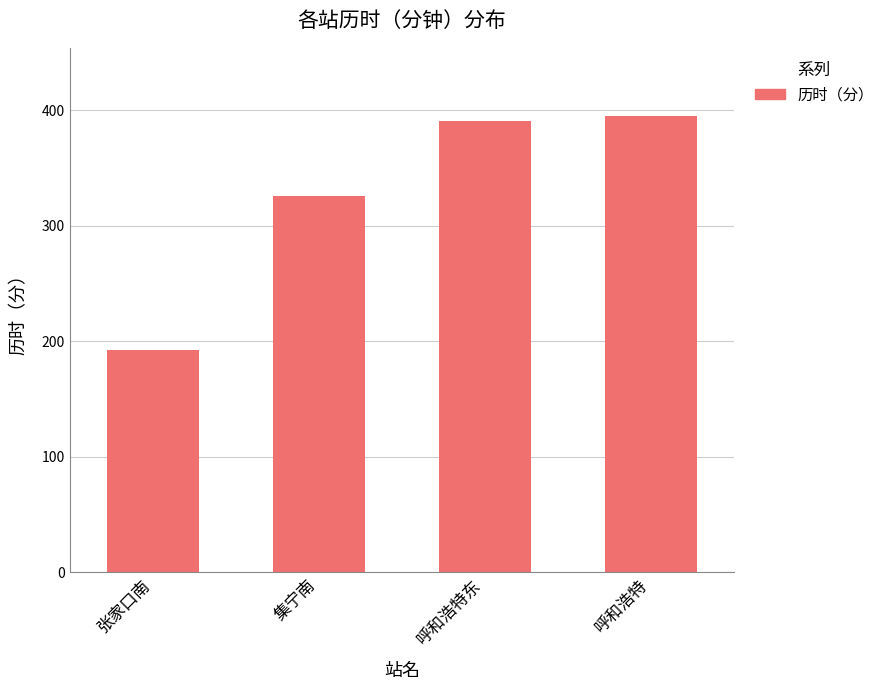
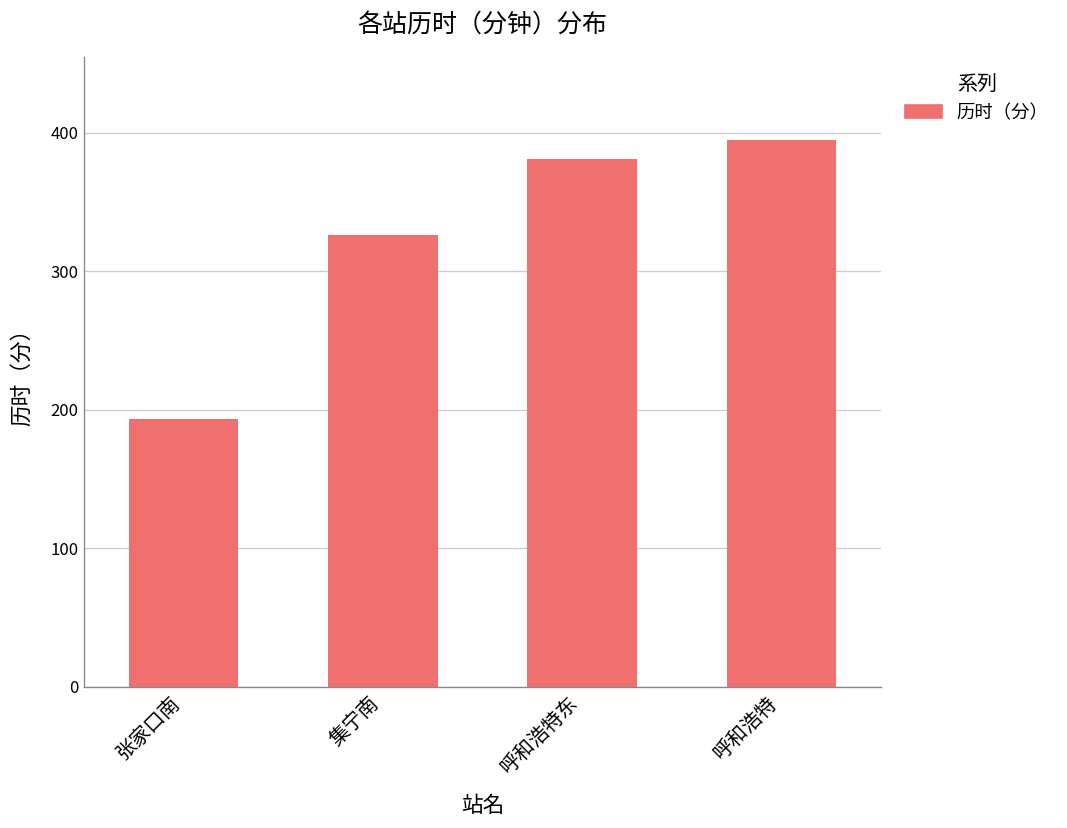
  {
    "张家口南": 193,
    "集宁南": 326,
-   "呼和浩特东": 391,
+   "呼和浩特东": 381,
    "呼和浩特": 395
  }
